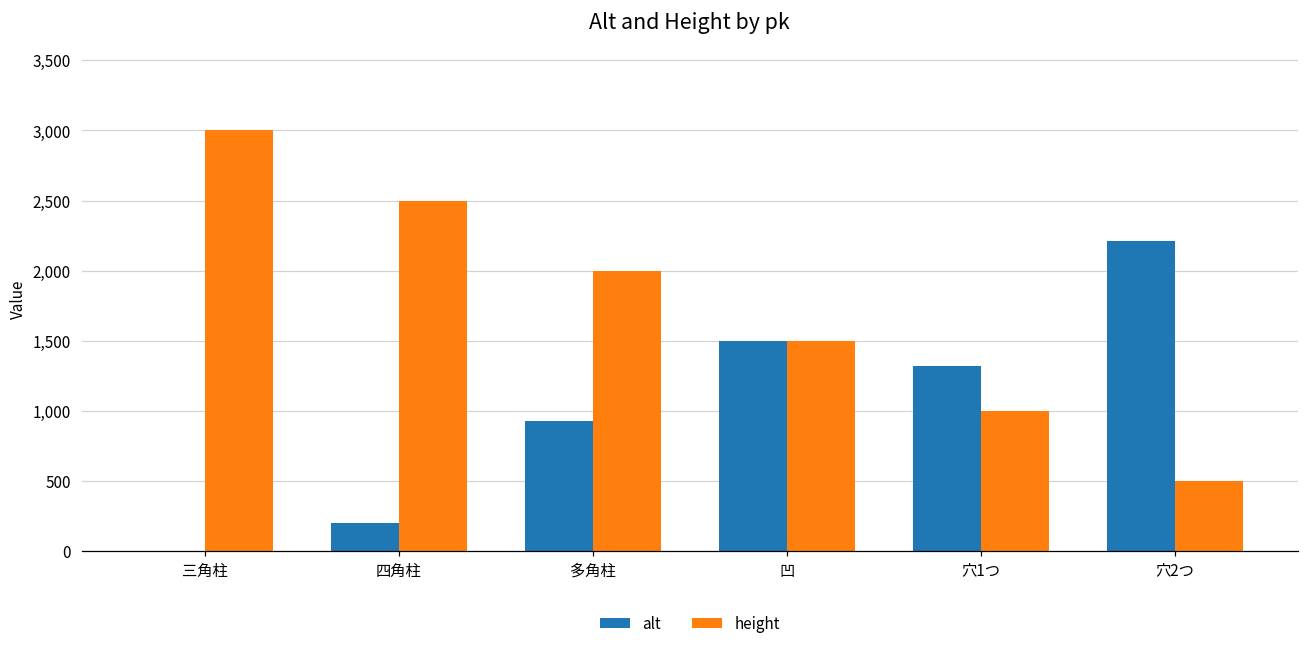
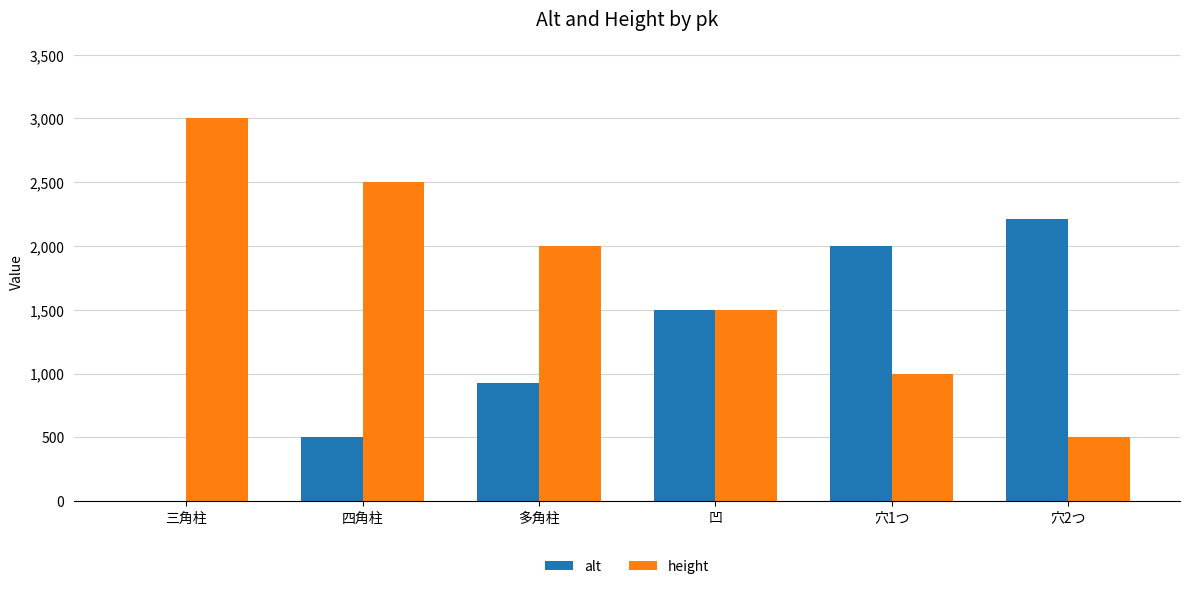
  {
    "alt": {
      "三角柱": "0",
-     "四角柱": "200",
+     "四角柱": "500",
      "多角柱": "930",
      "凹": "1,500",
-     "穴1つ": "1,320",
+     "穴1つ": "2,000",
      "穴2つ": "2,210"
    },
    "height": {
      "三角柱": "3,000",
      "四角柱": "2,500",
      "多角柱": "2,000",
      "凹": "1,500",
      "穴1つ": "1,000",
      "穴2つ": "500"
    }
  }
